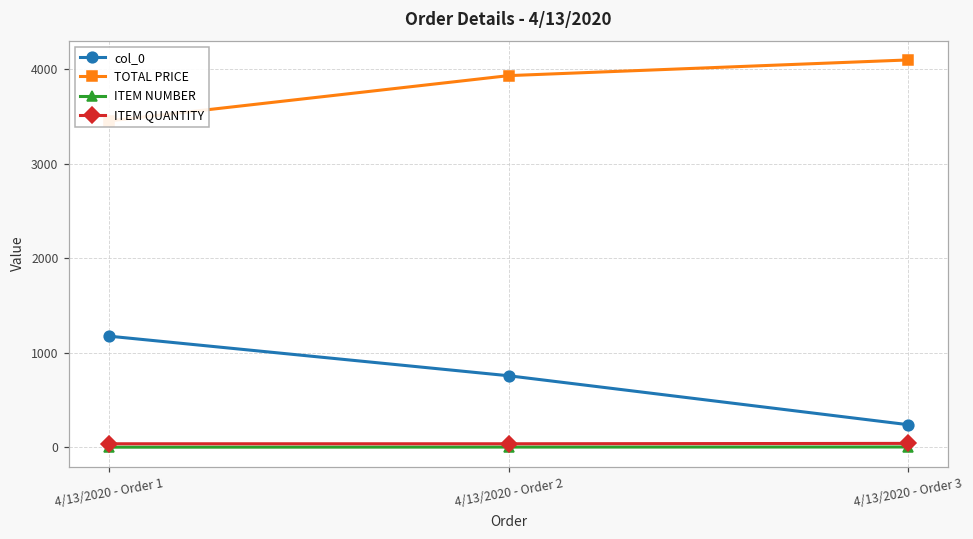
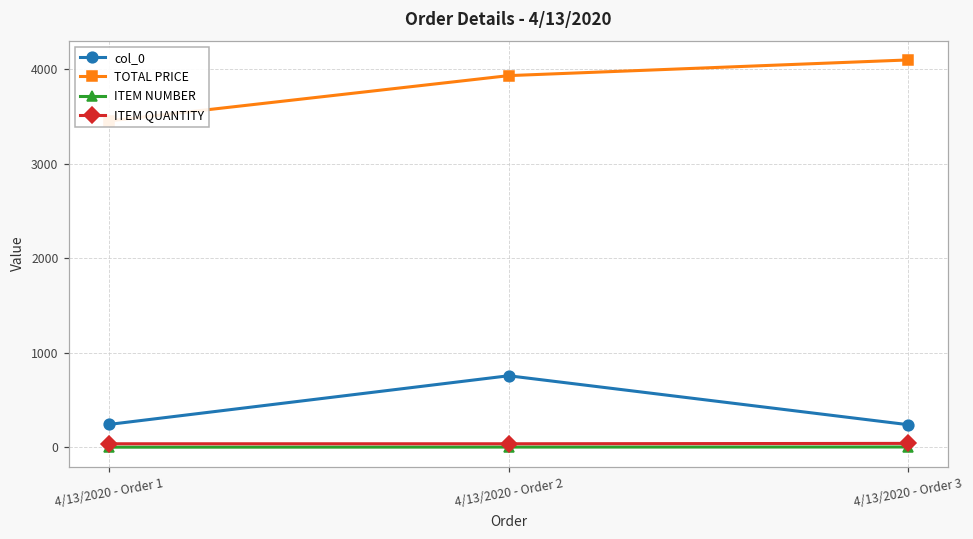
  {
    "col_0": {
-     "4/13/2020 - Order 1": 1200,
+     "4/13/2020 - Order 1": 200,
      "4/13/2020 - Order 2": 800,
      "4/13/2020 - Order 3": 200
    },
    "TOTAL PRICE": {
      "4/13/2020 - Order 1": 3500,
      "4/13/2020 - Order 2": 3900,
      "4/13/2020 - Order 3": 4100
    },
    "ITEM NUMBER": {
      "4/13/2020 - Order 1": 0,
      "4/13/2020 - Order 2": 0,
      "4/13/2020 - Order 3": 0
    },
    "ITEM QUANTITY": {
      "4/13/2020 - Order 1": 0,
      "4/13/2020 - Order 2": 0,
      "4/13/2020 - Order 3": 0
    }
  }
